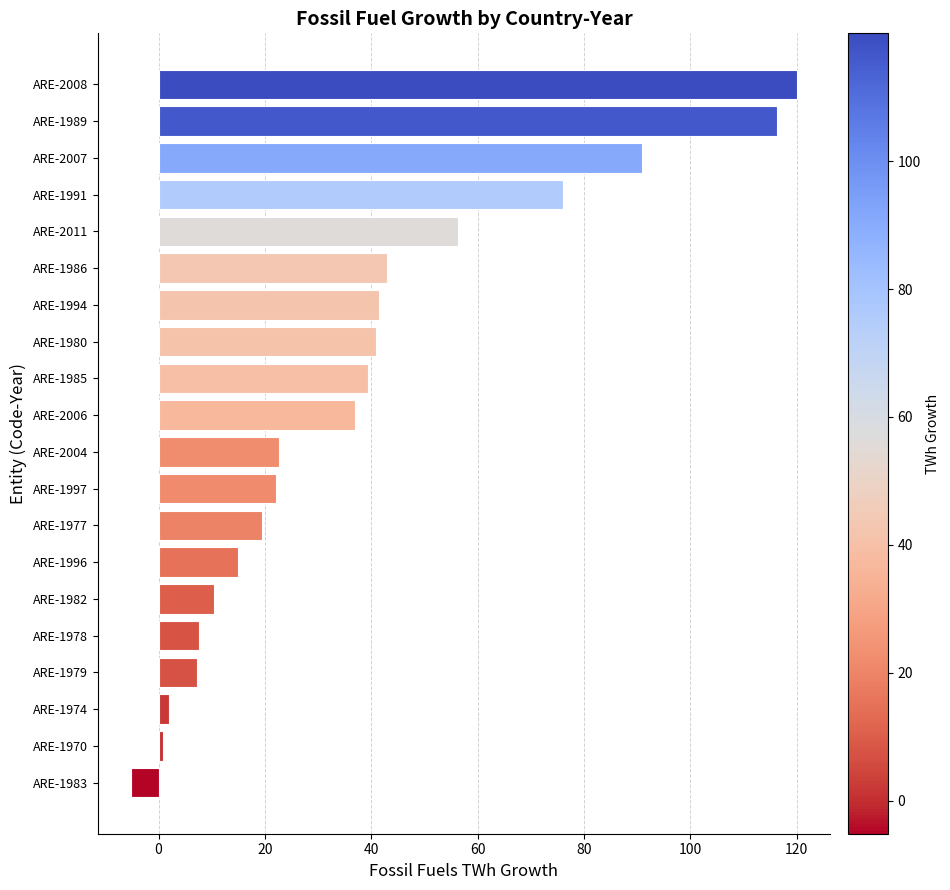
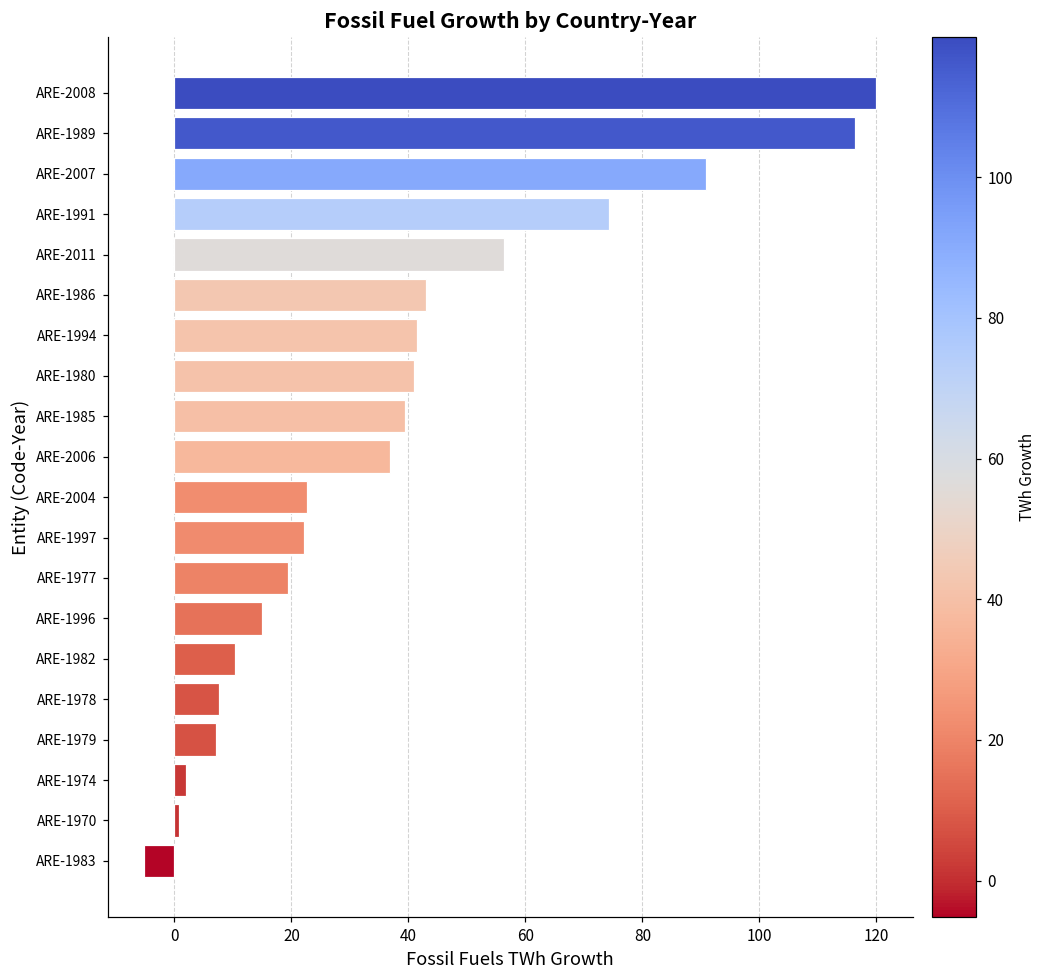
  {
    "ARE-2008": 120,
    "ARE-1989": 116,
    "ARE-2007": 91,
-   "ARE-1991": 76,
+   "ARE-1991": 74,
    "ARE-2011": 56,
    "ARE-1986": 43,
    "ARE-1994": 41,
    "ARE-1980": 41,
    "ARE-1985": 39,
    "ARE-2006": 37,
    "ARE-2004": 23,
    "ARE-1997": 22,
    "ARE-1977": 19,
    "ARE-1996": 15,
    "ARE-1982": 10,
    "ARE-1978": 8,
    "ARE-1979": 7,
    "ARE-1974": 2,
    "ARE-1970": 1,
    "ARE-1983": -5
  }
